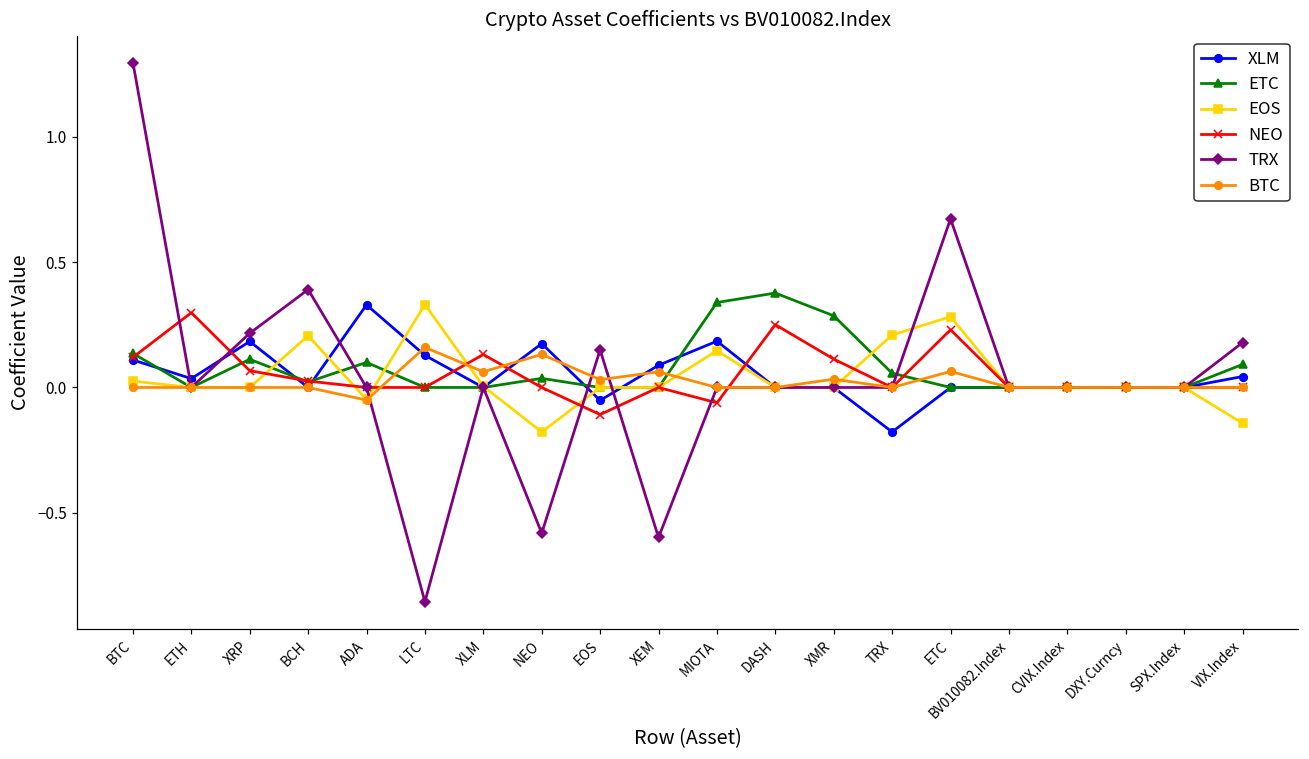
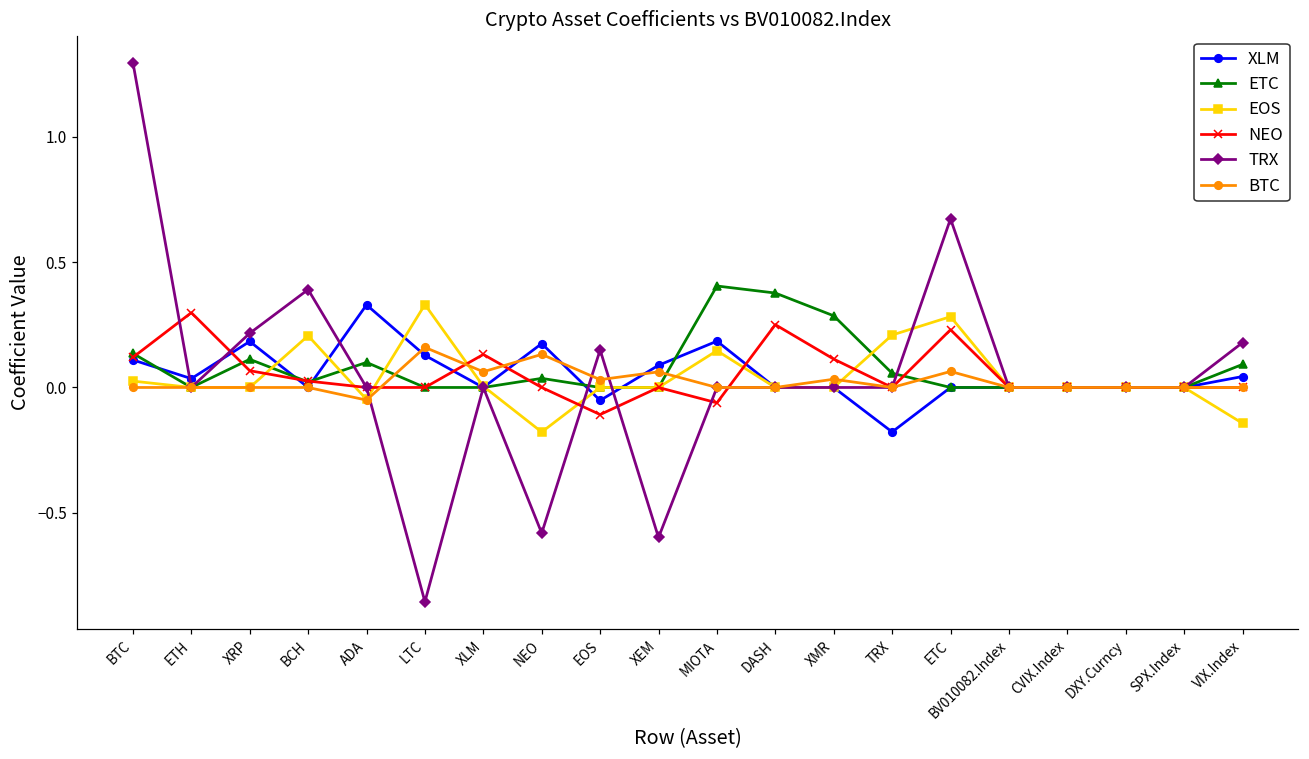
  {
    "XLM": {
      "ETH": 0.04,
      "XRP": 0.18,
      "ADA": 0.33,
      "LTC": 0.13,
      "NEO": 0.18,
      "EOS": -0.05,
      "XEM": 0.09,
      "MIOTA": 0.18,
      "TRX": -0.18,
      "VIX.Index": 0.04
    },
    "ETC": {
      "BTC": 0.14,
      "XRP": 0.11,
      "ADA": 0.10,
      "NEO": 0.04,
-     "MIOTA": 0.34,
+     "MIOTA": 0.40,
      "DASH": 0.38,
      "XMR": 0.29,
      "TRX": 0.06,
      "VIX.Index": 0.09
    },
    "EOS": {
      "BTC": 0.03,
      "BCH": 0.21,
      "LTC": 0.33,
      "NEO": -0.18,
      "MIOTA": 0.15,
      "TRX": 0.21,
      "ETC": 0.28,
      "VIX.Index": -0.14
    },
    "NEO": {
      "ETH": 0.30,
      "XRP": 0.07,
      "XLM": 0.13,
      "NEO": 0.00,
      "EOS": -0.11,
      "MIOTA": -0.06,
      "DASH": 0.25,
      "XMR": 0.11,
      "ETC": 0.23
    },
    "TRX": {
      "BTC": 1.30,
      "XRP": 0.22,
      "BCH": 0.39,
      "LTC": -0.85,
      "NEO": -0.58,
      "EOS": 0.15,
      "XEM": -0.60,
      "ETC": 0.67,
      "VIX.Index": 0.18
    },
    "BTC": {
      "BTC": 0.00,
      "LTC": 0.16,
      "XLM": 0.06,
      "NEO": 0.13,
      "EOS": 0.03,
      "XEM": 0.06,
      "XMR": 0.03,
      "ETC": 0.06
    }
  }
